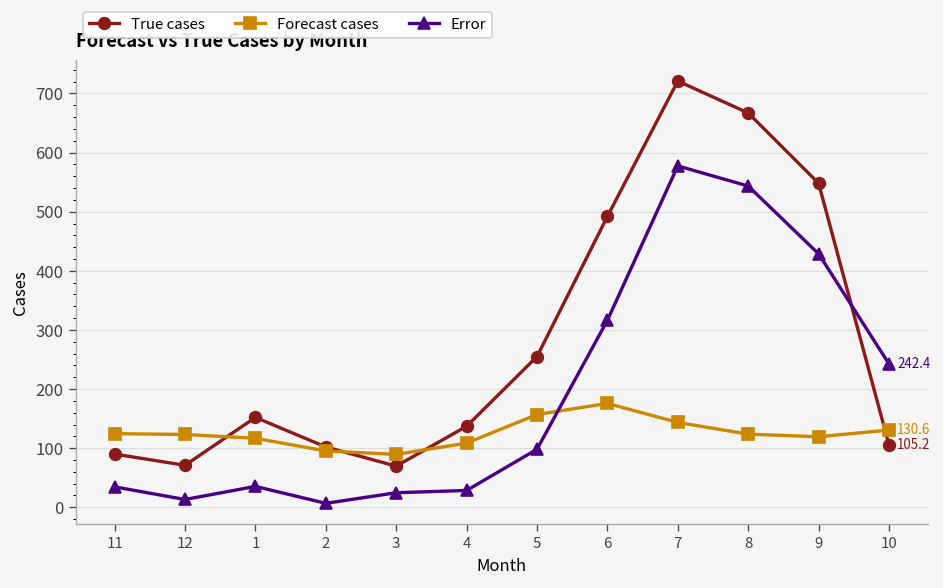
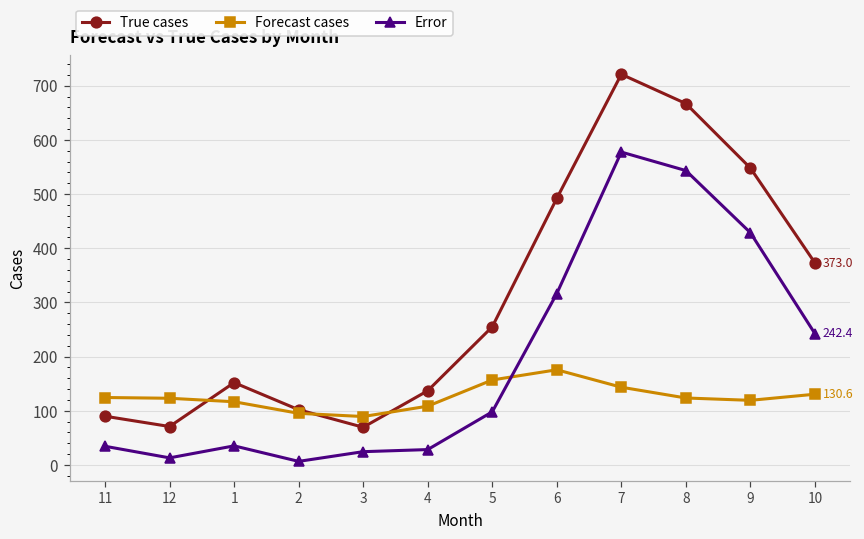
  {
    "True cases": {
-     "10": 105.2
+     "10": 373.0
    },
    "Forecast cases": {
      "10": 130.6
    },
    "Error": {
      "10": 242.4
    }
  }
